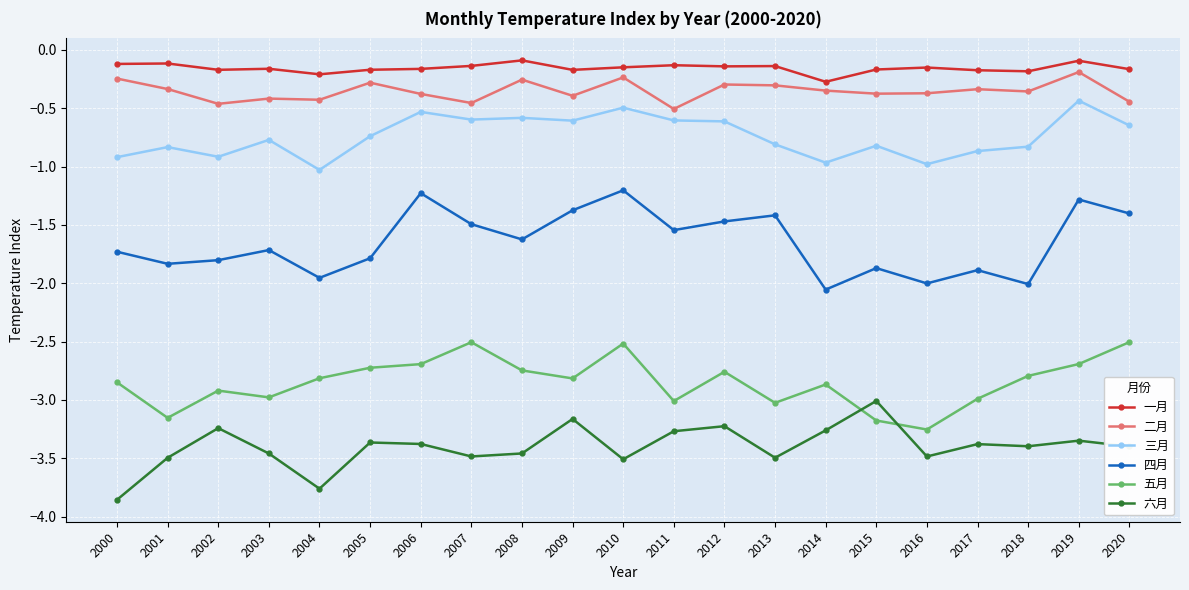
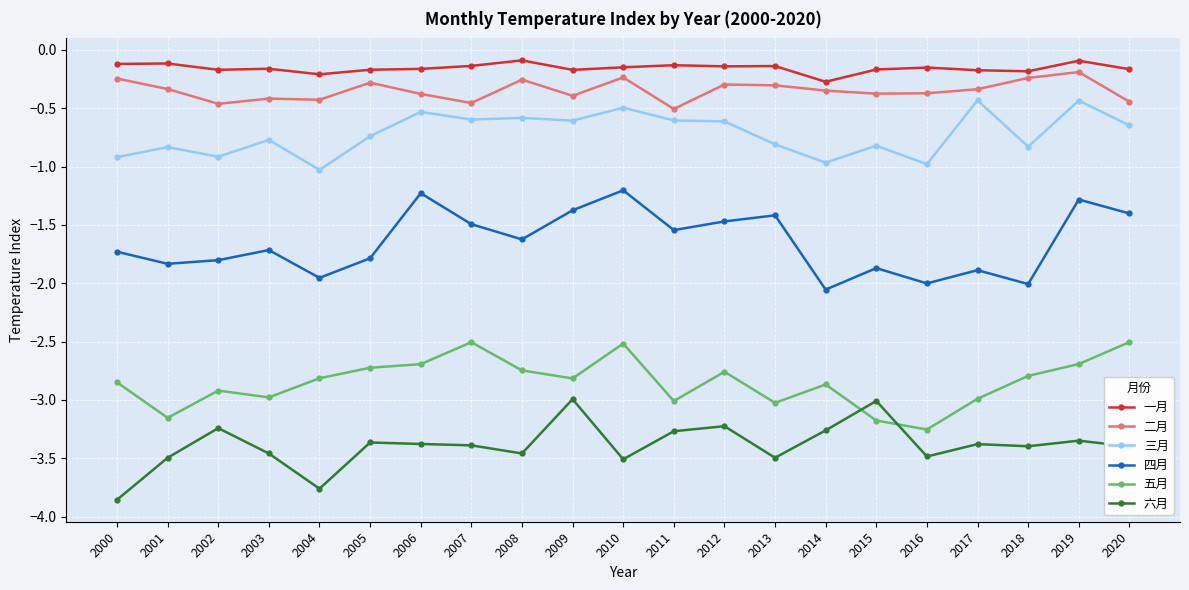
  {
    "一月": {
      "2000": -0.12,
      "2001": -0.12,
      "2002": -0.17,
      "2003": -0.16,
      "2004": -0.21,
      "2005": -0.17,
      "2006": -0.16,
      "2007": -0.14,
      "2008": -0.09,
      "2009": -0.17,
      "2010": -0.15,
      "2011": -0.13,
      "2012": -0.14,
      "2013": -0.14,
      "2014": -0.27,
      "2015": -0.17,
      "2016": -0.15,
      "2017": -0.17,
      "2018": -0.18,
      "2019": -0.09,
      "2020": -0.17
    },
    "二月": {
      "2000": -0.25,
      "2001": -0.34,
      "2002": -0.46,
      "2003": -0.42,
      "2004": -0.43,
      "2005": -0.28,
      "2006": -0.38,
      "2007": -0.46,
      "2008": -0.25,
      "2009": -0.39,
      "2010": -0.24,
      "2011": -0.51,
      "2012": -0.30,
      "2013": -0.30,
      "2014": -0.35,
      "2015": -0.38,
      "2016": -0.37,
      "2017": -0.34,
-     "2018": -0.36,
+     "2018": -0.24,
      "2019": -0.19,
      "2020": -0.44
    },
    "三月": {
      "2000": -0.92,
      "2001": -0.83,
      "2002": -0.92,
      "2003": -0.77,
      "2004": -1.03,
      "2005": -0.74,
      "2006": -0.53,
      "2007": -0.60,
      "2008": -0.58,
      "2009": -0.61,
      "2010": -0.50,
      "2011": -0.60,
      "2012": -0.61,
      "2013": -0.81,
      "2014": -0.97,
      "2015": -0.82,
      "2016": -0.98,
-     "2017": -0.87,
+     "2017": -0.43,
      "2018": -0.83,
      "2019": -0.43,
      "2020": -0.65
    },
    "四月": {
      "2000": -1.73,
      "2001": -1.83,
      "2002": -1.80,
      "2003": -1.72,
      "2004": -1.95,
      "2005": -1.79,
      "2006": -1.23,
      "2007": -1.49,
      "2008": -1.62,
      "2009": -1.37,
      "2010": -1.20,
      "2011": -1.54,
      "2012": -1.47,
      "2013": -1.42,
      "2014": -2.05,
      "2015": -1.87,
      "2016": -2.00,
      "2017": -1.89,
      "2018": -2.01,
      "2019": -1.28,
      "2020": -1.40
    },
    "五月": {
      "2000": -2.85,
      "2001": -3.15,
      "2002": -2.92,
      "2003": -2.98,
      "2004": -2.81,
      "2005": -2.72,
      "2006": -2.69,
      "2007": -2.51,
      "2008": -2.75,
      "2009": -2.82,
      "2010": -2.52,
      "2011": -3.01,
      "2012": -2.76,
      "2013": -3.03,
      "2014": -2.87,
      "2015": -3.18,
      "2016": -3.25,
      "2017": -2.99,
      "2018": -2.79,
      "2019": -2.69,
      "2020": -2.50
    },
    "六月": {
      "2000": -3.86,
      "2001": -3.50,
      "2002": -3.24,
      "2003": -3.46,
      "2004": -3.76,
      "2005": -3.37,
      "2006": -3.38,
-     "2007": -3.48,
+     "2007": -3.39,
      "2008": -3.46,
-     "2009": -3.16,
+     "2009": -2.99,
      "2010": -3.51,
      "2011": -3.27,
      "2012": -3.23,
      "2013": -3.50,
      "2014": -3.26,
      "2015": -3.01,
      "2016": -3.48,
      "2017": -3.38,
      "2018": -3.40,
      "2019": -3.35
    }
  }
